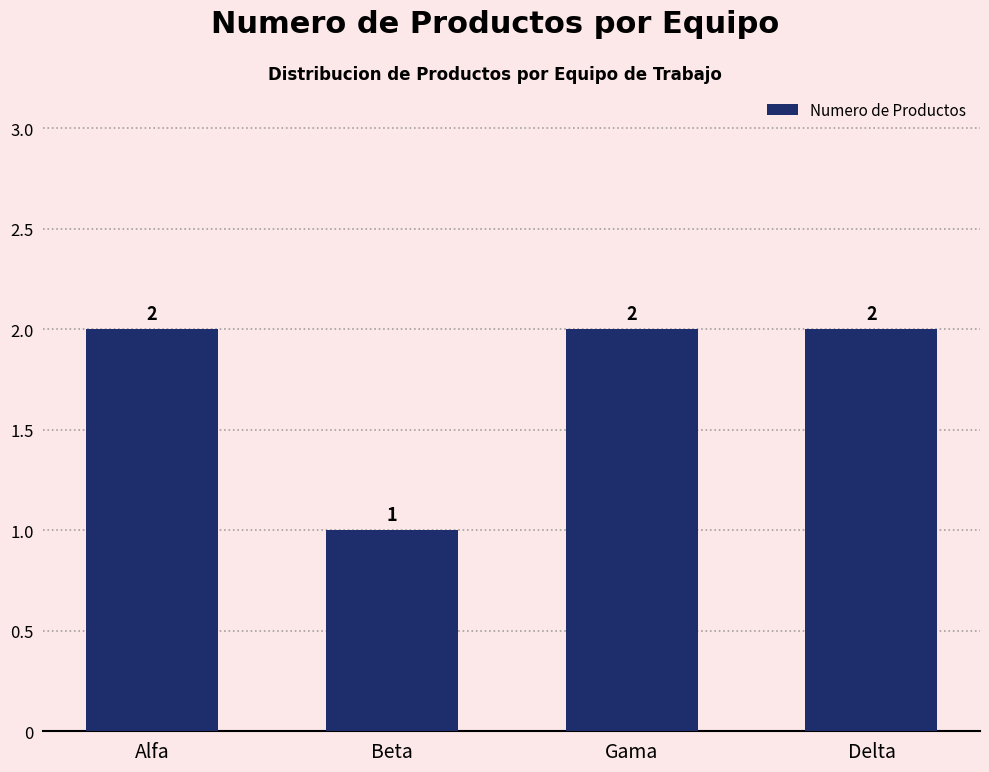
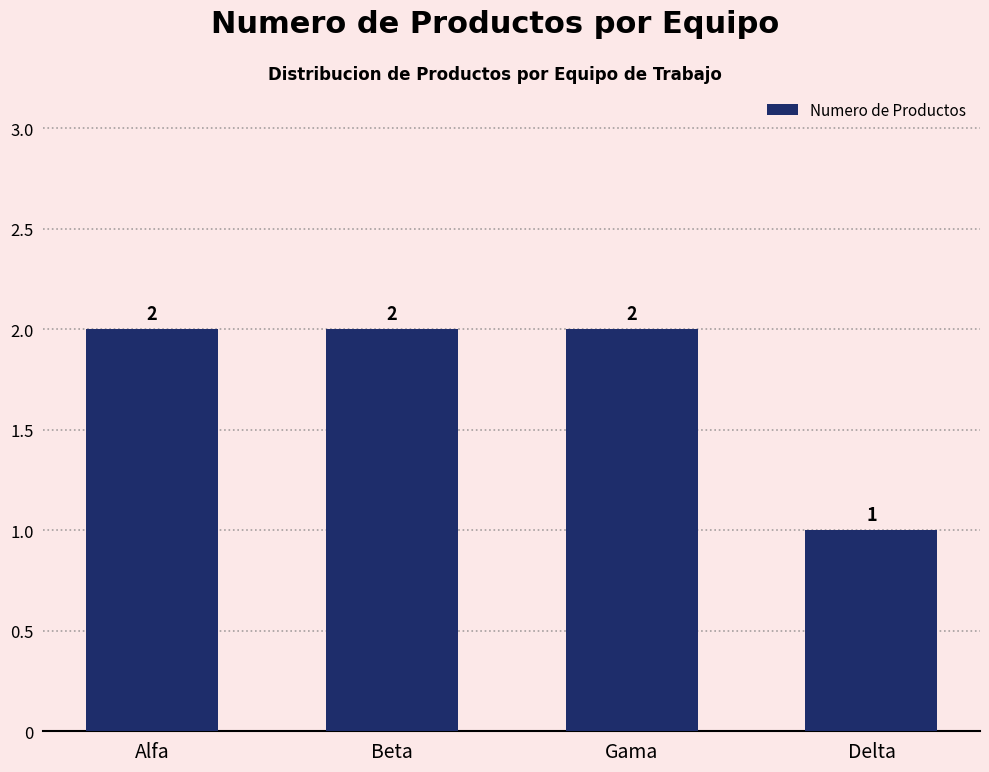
  {
    "Alfa": 2,
-   "Beta": 1,
+   "Beta": 2,
    "Gama": 2,
-   "Delta": 2
+   "Delta": 1
  }
